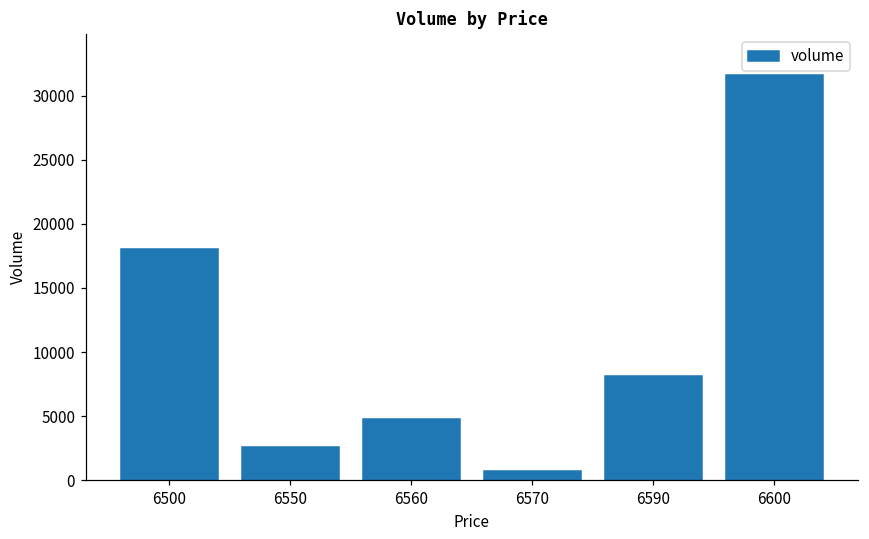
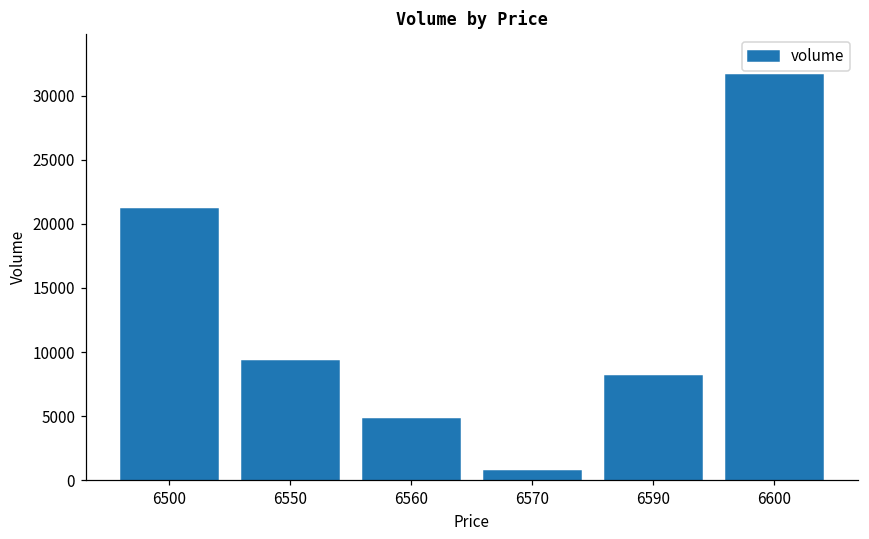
  {
-   "6500": 18000,
-   "6550": 2600,
+   "6500": 21200,
+   "6550": 9300,
    "6560": 4800,
    "6570": 700,
    "6590": 8200,
    "6600": 31600
  }
